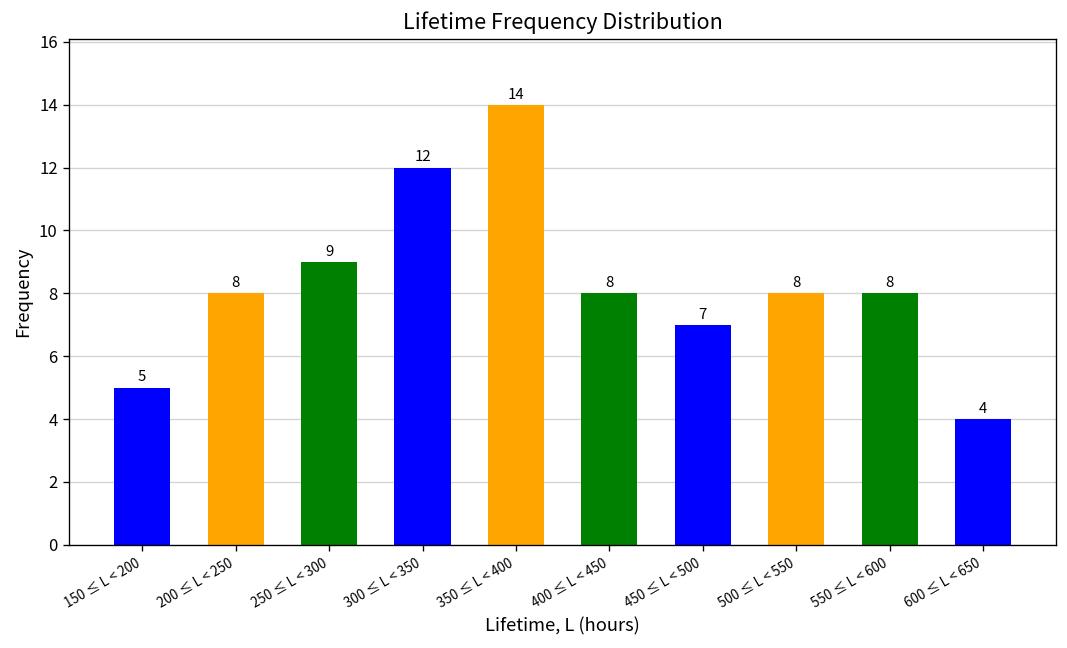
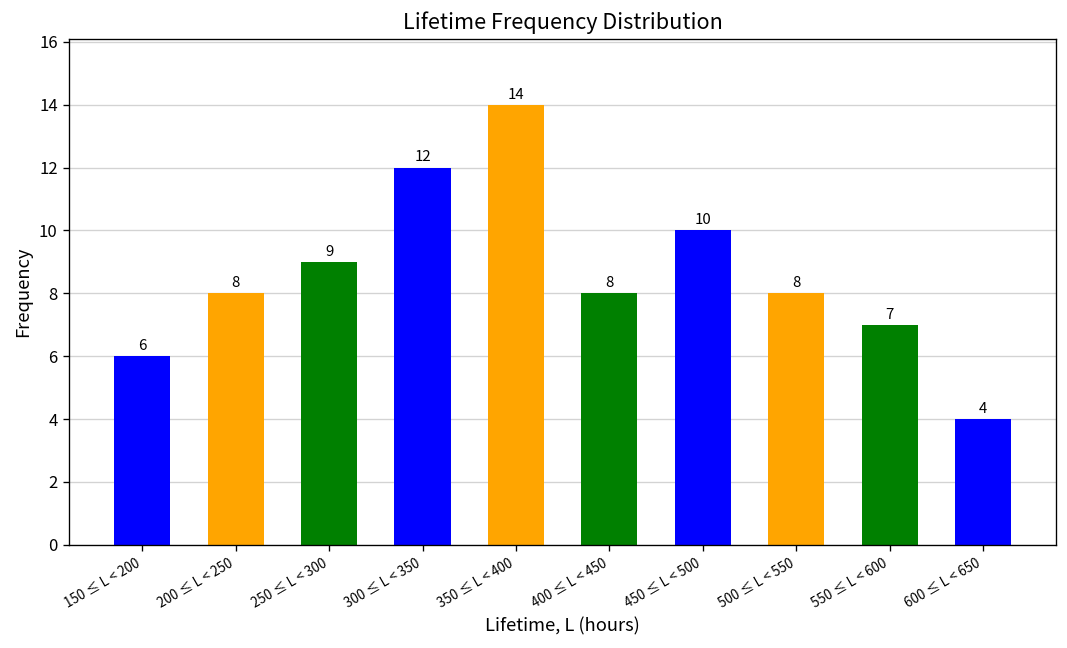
  {
-   "150 ≤ L < 200": 5,
+   "150 ≤ L < 200": 6,
    "200 ≤ L < 250": 8,
    "250 ≤ L < 300": 9,
    "300 ≤ L < 350": 12,
    "350 ≤ L < 400": 14,
    "400 ≤ L < 450": 8,
-   "450 ≤ L < 500": 7,
+   "450 ≤ L < 500": 10,
    "500 ≤ L < 550": 8,
-   "550 ≤ L < 600": 8,
+   "550 ≤ L < 600": 7,
    "600 ≤ L < 650": 4
  }
